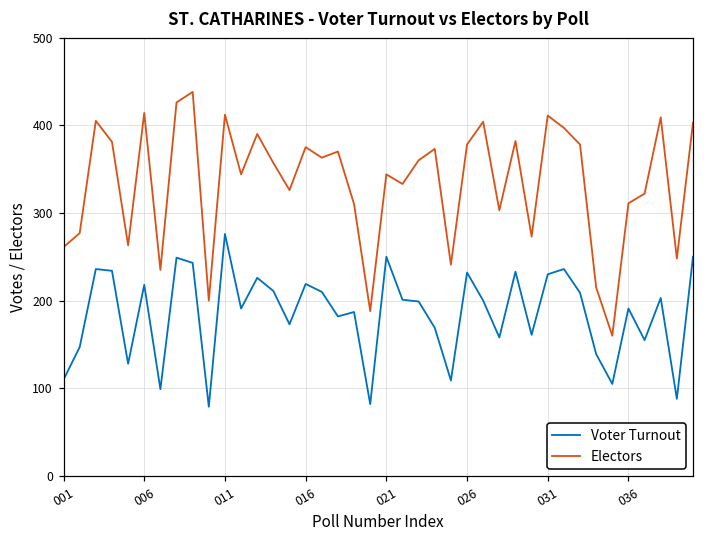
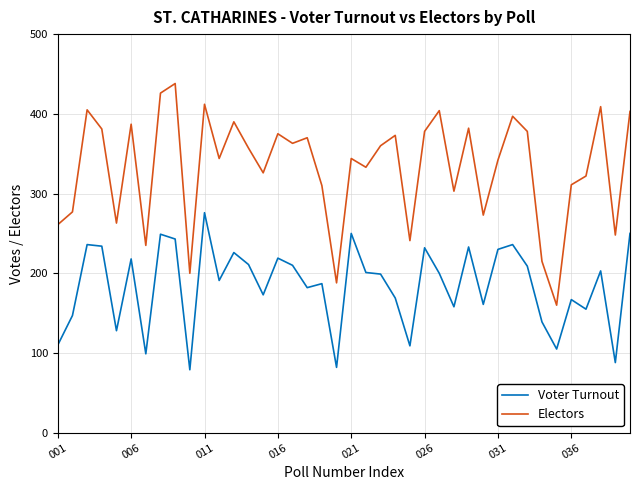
  {
    "Voter Turnout": {
      "001": 110,
      "006": 220,
      "011": 280,
      "016": 220,
      "021": 250,
      "026": 230,
      "031": 230,
-     "036": 190
+     "036": 170
    },
    "Electors": {
      "001": 260,
-     "006": 410,
+     "006": 390,
      "011": 410,
      "016": 380,
      "021": 340,
      "026": 380,
-     "031": 410,
+     "031": 340,
      "036": 310
    }
  }
